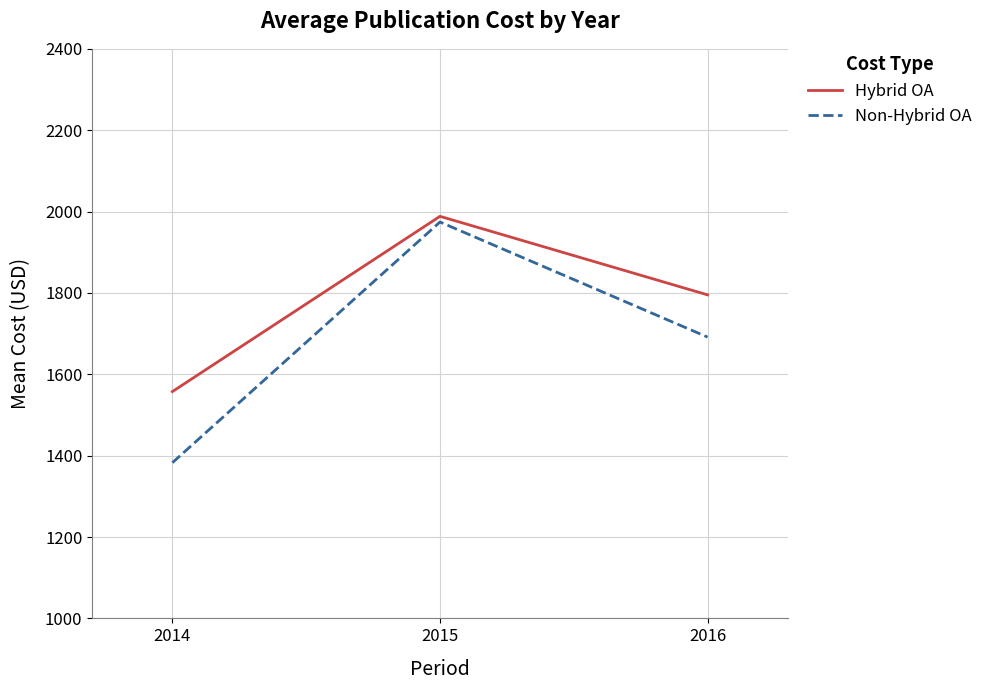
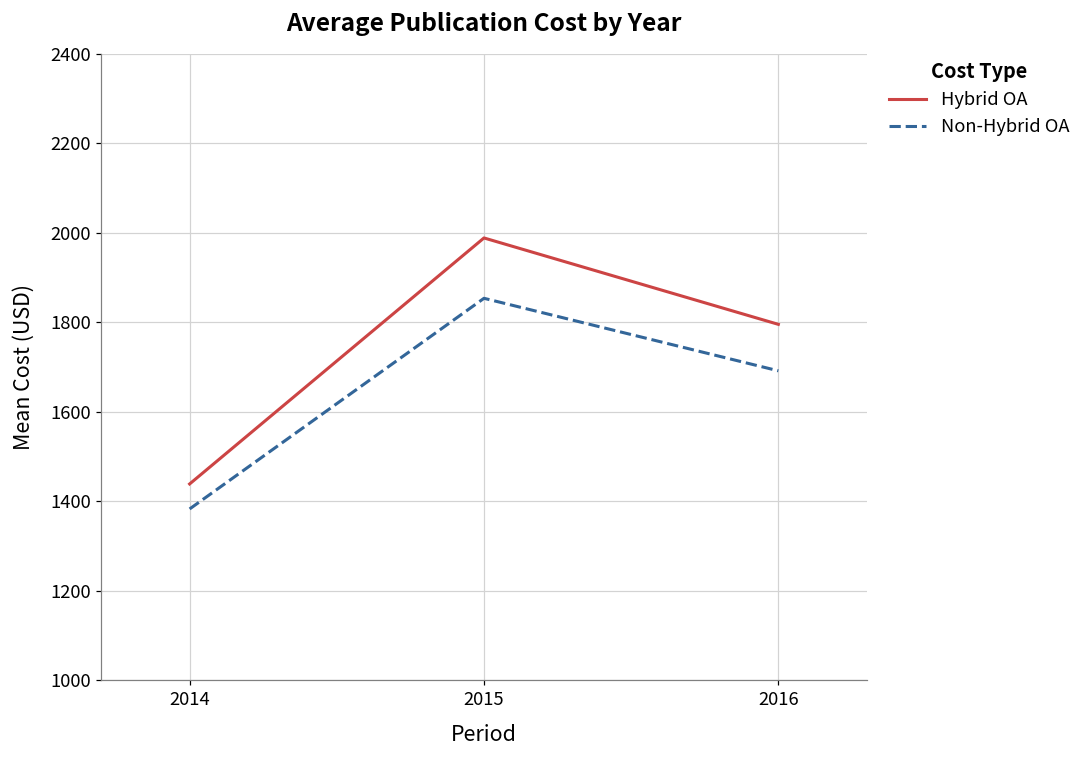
  {
    "Hybrid OA": {
-     "2014": 1560,
+     "2014": 1440,
      "2015": 1990,
      "2016": 1800
    },
    "Non-Hybrid OA": {
      "2014": 1380,
-     "2015": 1970,
+     "2015": 1850,
      "2016": 1690
    }
  }
